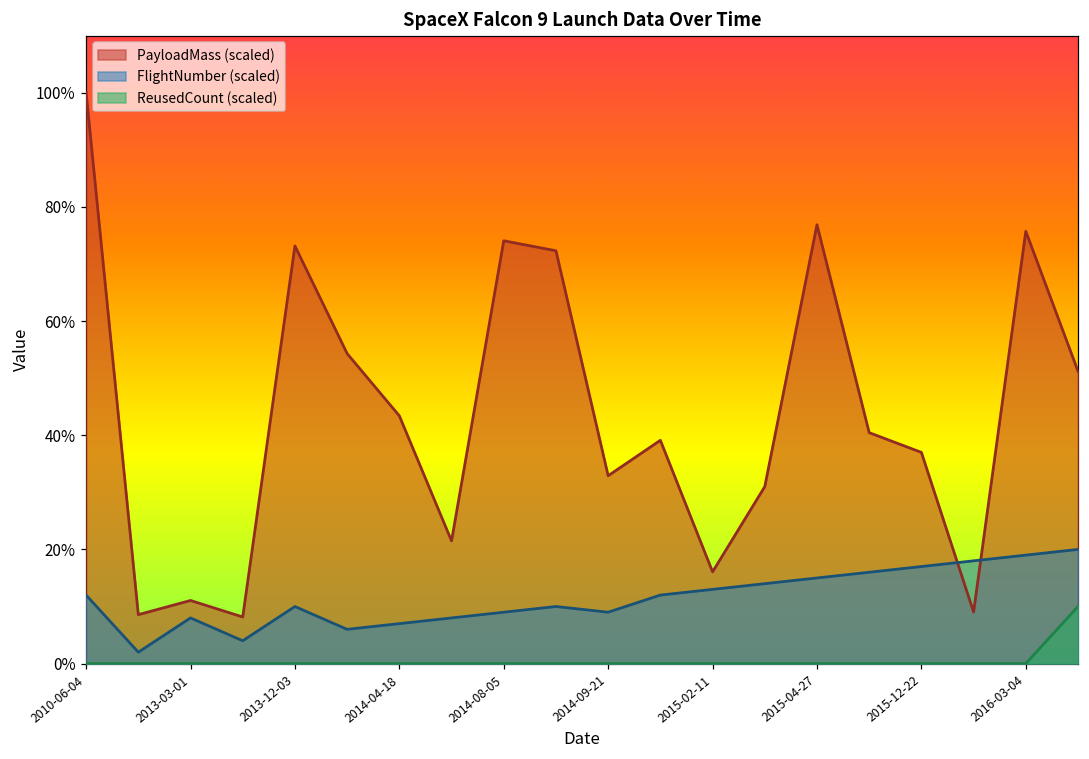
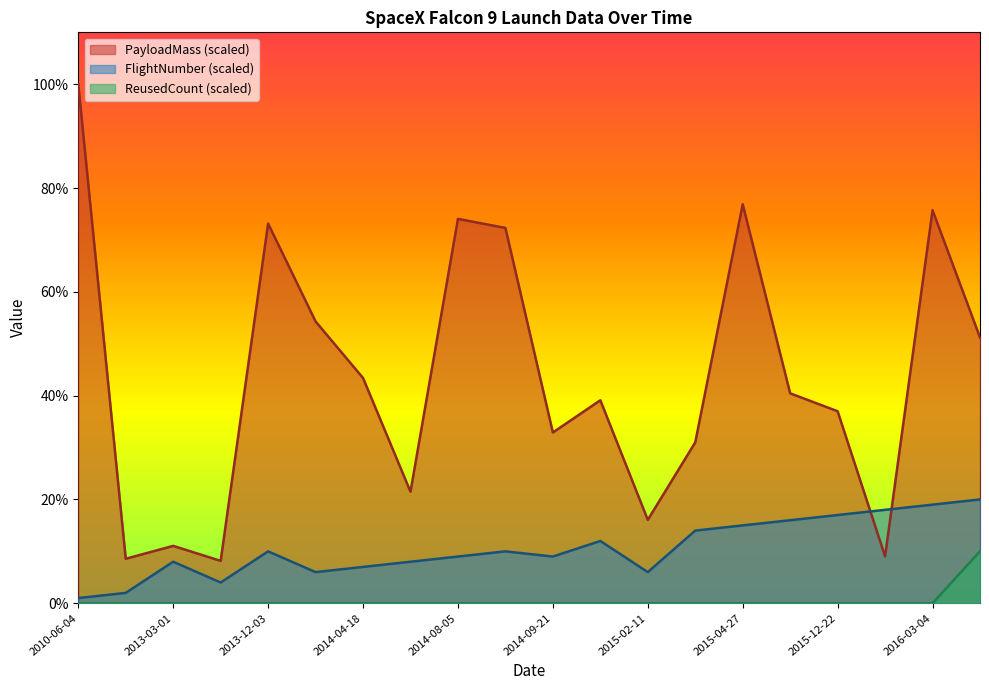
  {
    "PayloadMass (scaled)": {
      "2010-06-04": "100%",
      "2013-03-01": "11%",
      "2013-12-03": "73%",
      "2014-04-18": "43%",
      "2014-08-05": "74%",
      "2014-09-21": "33%",
      "2015-02-11": "16%",
      "2015-04-27": "77%",
      "2015-12-22": "37%",
      "2016-03-04": "76%"
    },
    "FlightNumber (scaled)": {
-     "2010-06-04": "12%",
+     "2010-06-04": "1%",
      "2013-03-01": "8%",
      "2013-12-03": "10%",
      "2014-04-18": "7%",
      "2014-08-05": "9%",
      "2014-09-21": "9%",
-     "2015-02-11": "13%",
+     "2015-02-11": "6%",
      "2015-04-27": "15%",
      "2015-12-22": "17%",
      "2016-03-04": "19%"
    },
    "ReusedCount (scaled)": {
      "2010-06-04": "0%",
      "2013-03-01": "0%",
      "2013-12-03": "0%",
      "2014-04-18": "0%",
      "2014-08-05": "0%",
      "2014-09-21": "0%",
      "2015-02-11": "0%",
      "2015-04-27": "0%",
      "2015-12-22": "0%",
      "2016-03-04": "0%"
    }
  }
